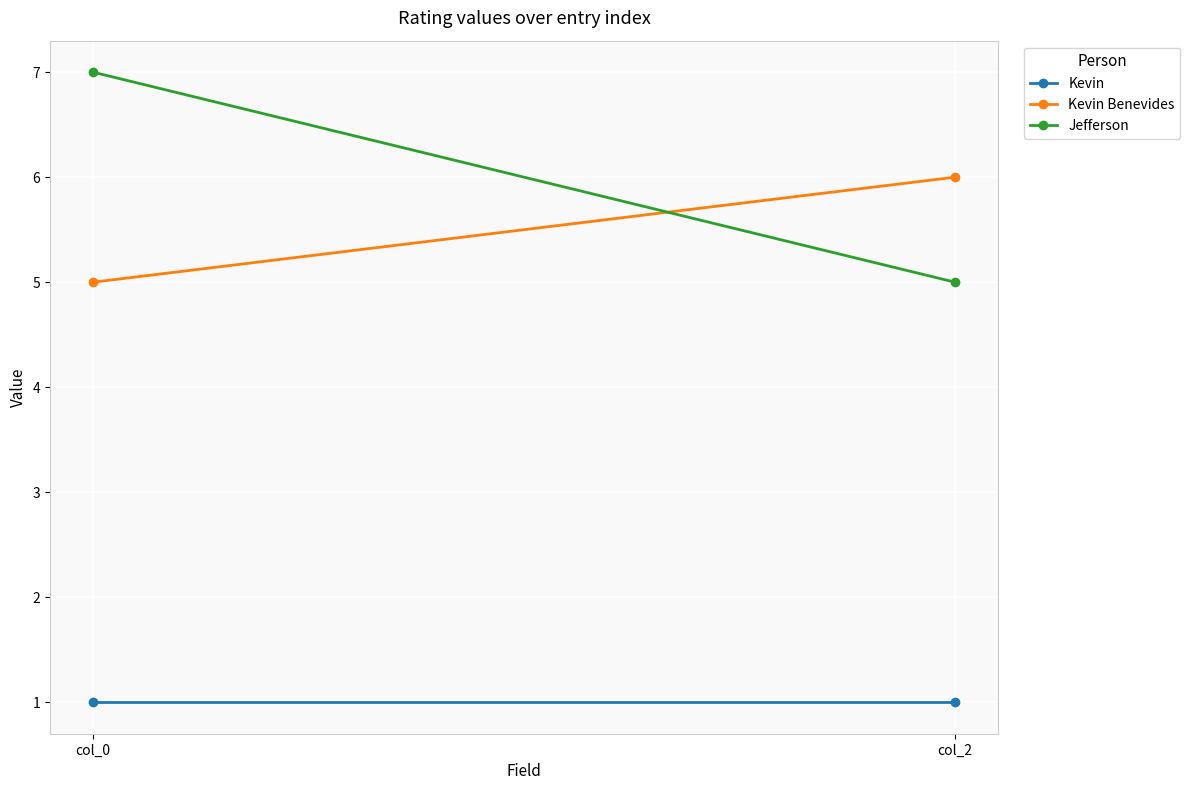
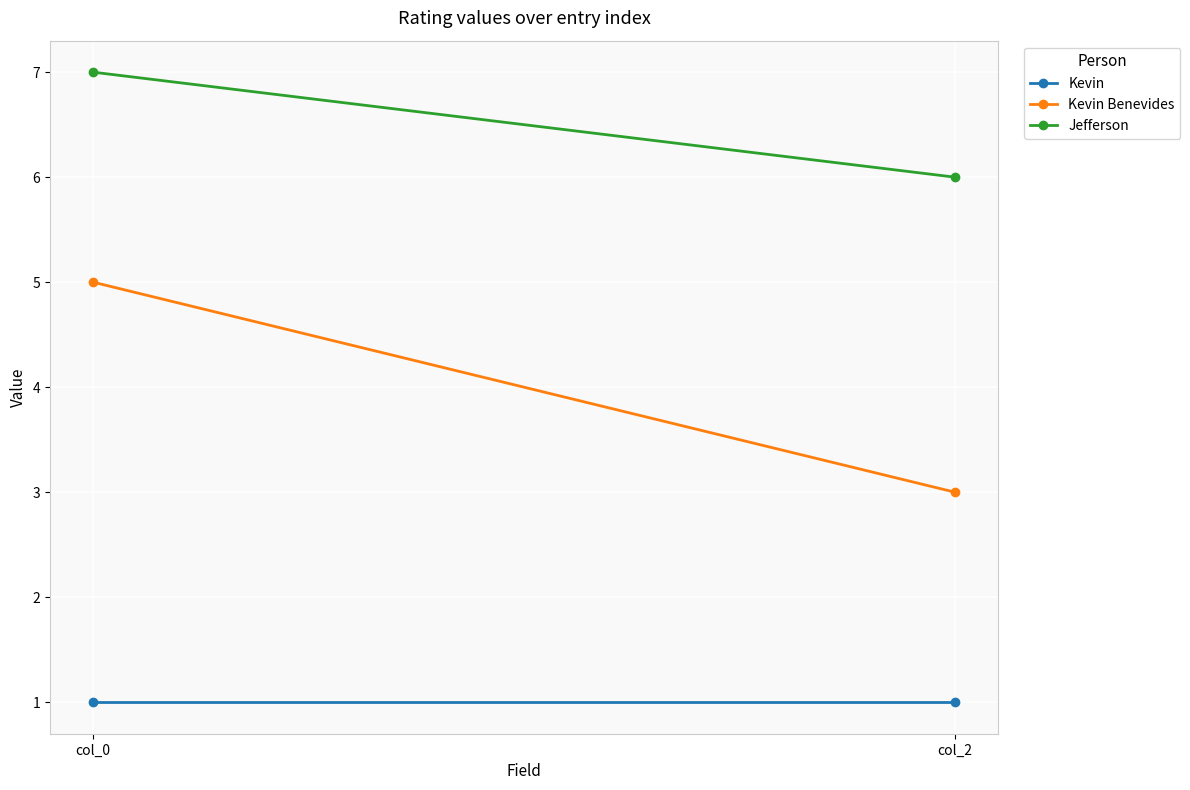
  {
    "Kevin": {
      "col_0": 1,
      "col_2": 1
    },
    "Kevin Benevides": {
      "col_0": 5,
-     "col_2": 6
+     "col_2": 3
    },
    "Jefferson": {
      "col_0": 7,
-     "col_2": 5
+     "col_2": 6
    }
  }
